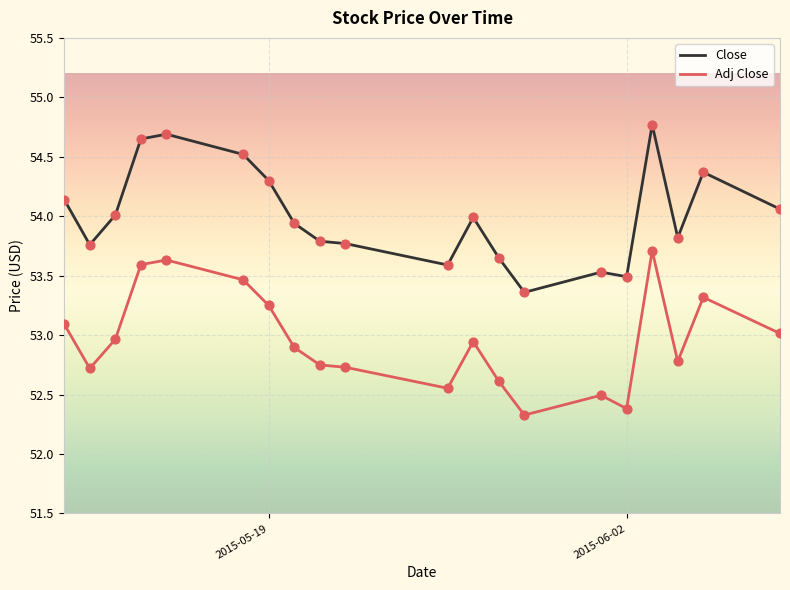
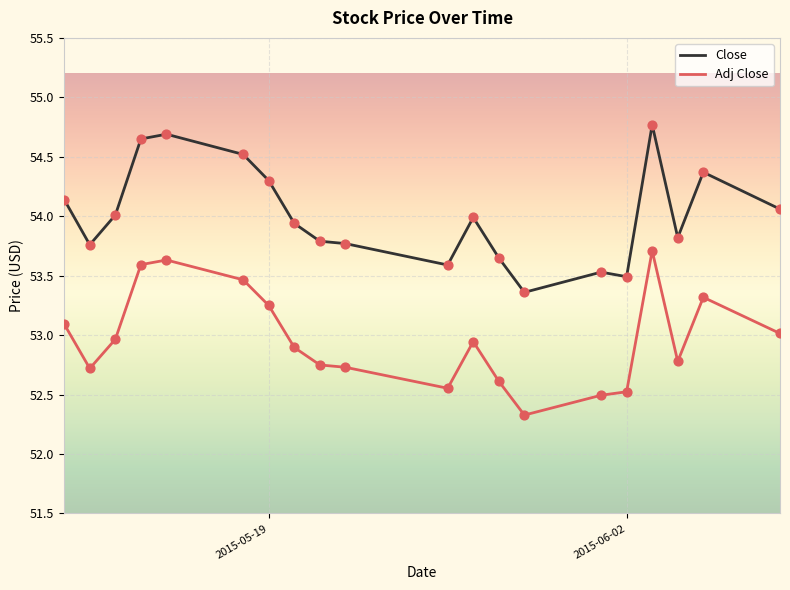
  {
    "Close": {
      "2015-05-19": 54.30,
      "2015-06-02": 53.49
    },
    "Adj Close": {
      "2015-05-19": 53.25,
-     "2015-06-02": 52.38
+     "2015-06-02": 52.52
    }
  }
